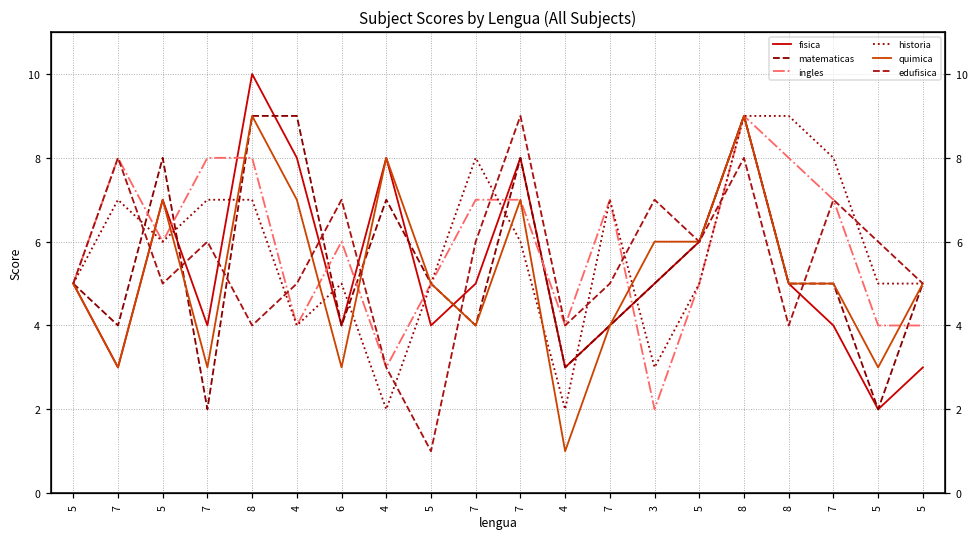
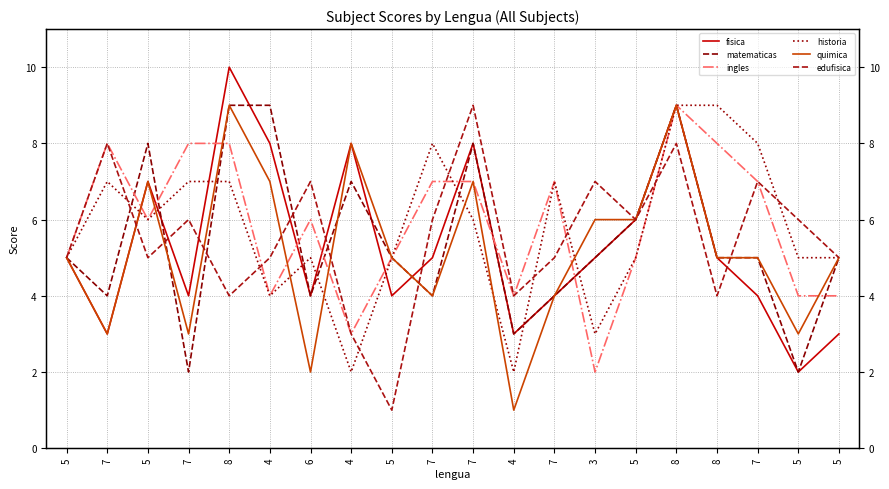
  {
    "ingles": {
      "6": 6,
      "3": 2
    },
    "quimica": {
-     "6": 3,
+     "6": 2,
      "3": 6
    }
  }
